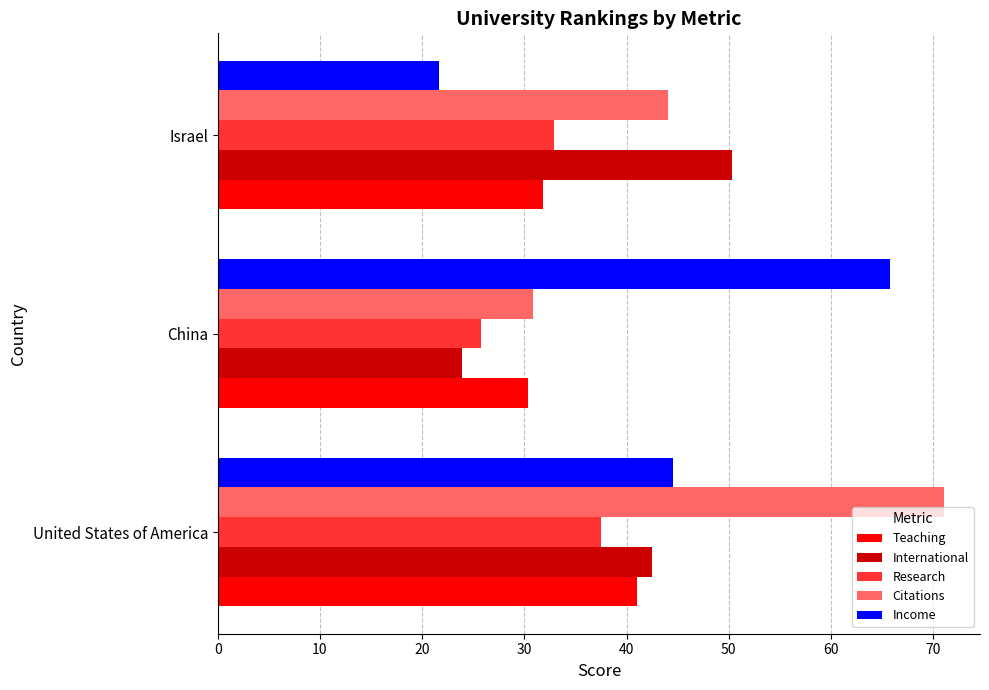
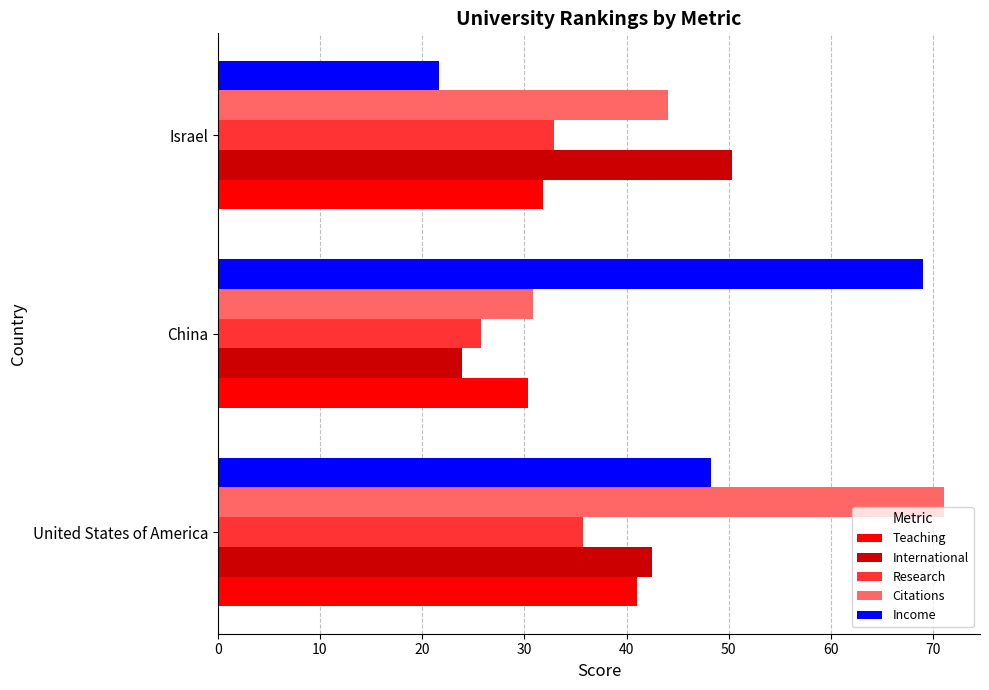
  {
    "Research": {
      "Israel": 32.9,
      "China": 25.8,
-     "United States of America": 37.5
+     "United States of America": 35.7
    },
    "Citations": {
      "Israel": 44.1,
      "China": 30.8,
      "United States of America": 71.0
    },
    "Income": {
      "Israel": 21.6,
-     "China": 65.8,
-     "United States of America": 44.5
+     "China": 69.1,
+     "United States of America": 48.3
    }
  }
